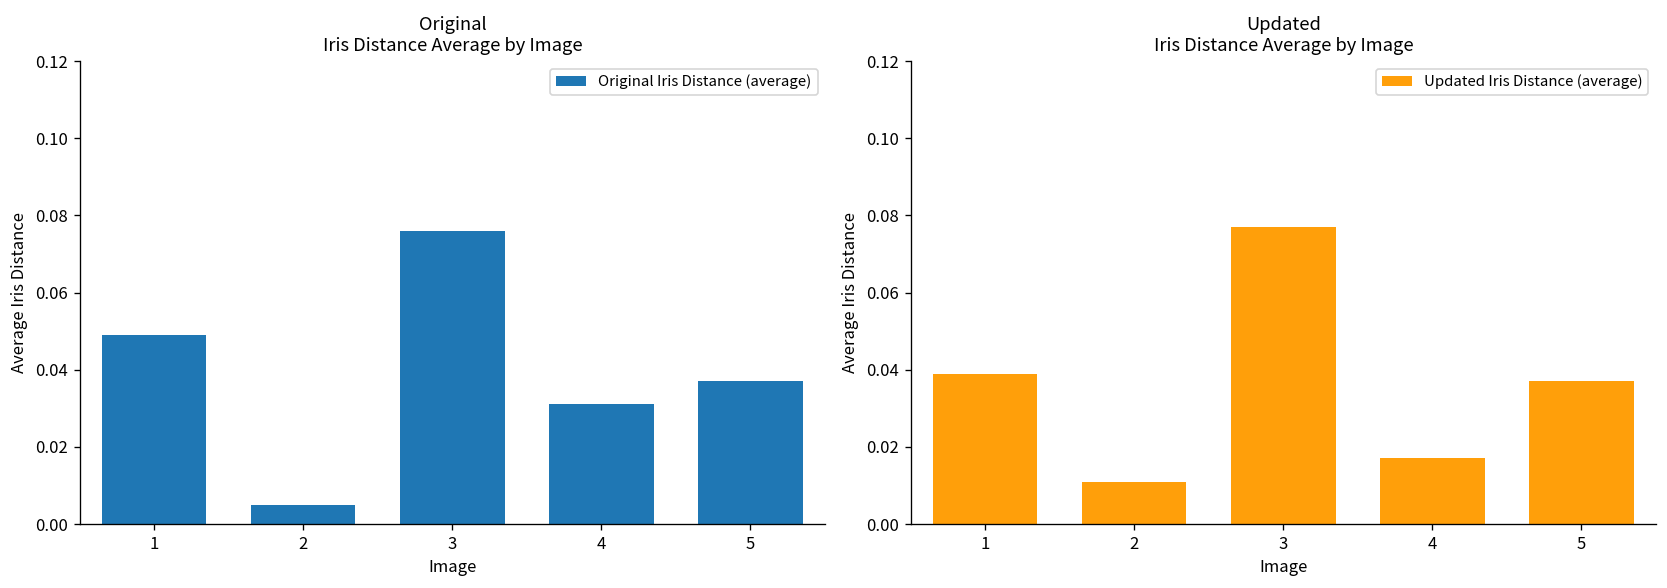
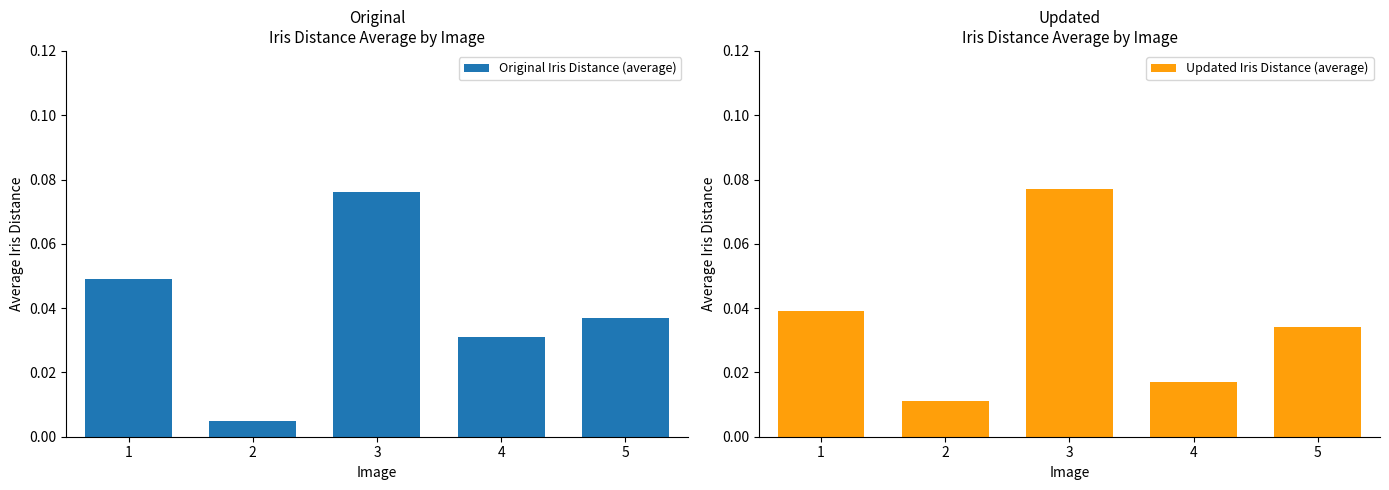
  {
    "Original Iris Distance Average by Image": {
      "1": 0.049,
      "2": 0.005,
      "3": 0.076,
      "4": 0.031,
      "5": 0.037
    },
    "Updated Iris Distance Average by Image": {
      "1": 0.039,
      "2": 0.011,
      "3": 0.077,
      "4": 0.017,
-     "5": 0.037
+     "5": 0.034
    }
  }
